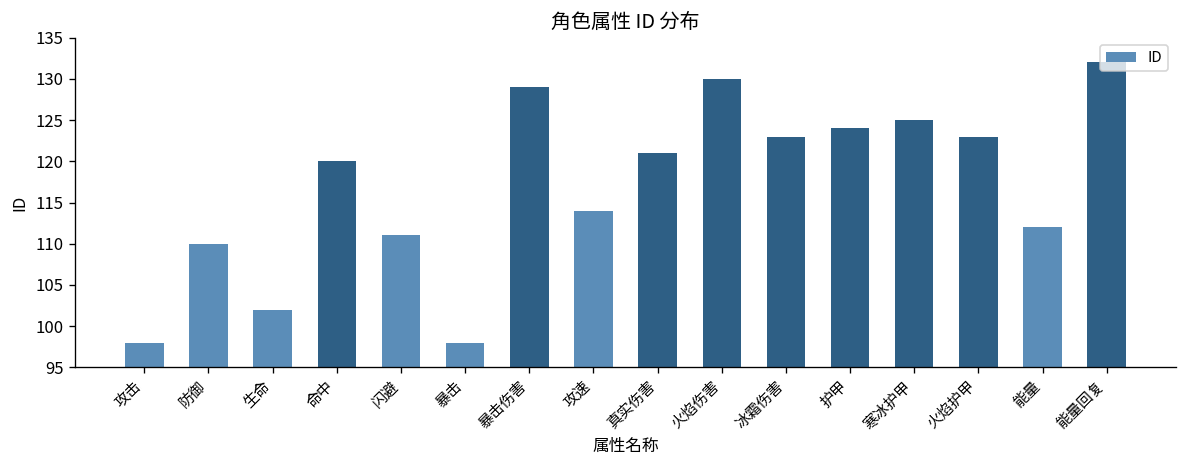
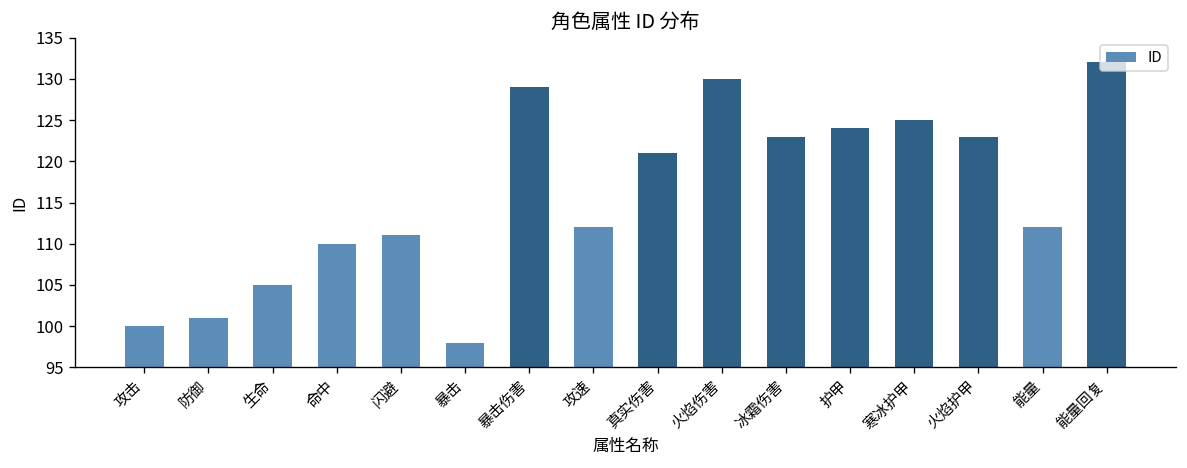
  {
-   "攻击": 98,
-   "防御": 110,
-   "生命": 102,
-   "命中": 120,
+   "攻击": 100,
+   "防御": 101,
+   "生命": 105,
+   "命中": 110,
    "闪避": 111,
    "暴击": 98,
    "暴击伤害": 129,
-   "攻速": 114,
+   "攻速": 112,
    "真实伤害": 121,
    "火焰伤害": 130,
    "冰霜伤害": 123,
    "护甲": 124,
    "寒冰护甲": 125,
    "火焰护甲": 123,
    "能量": 112
  }
